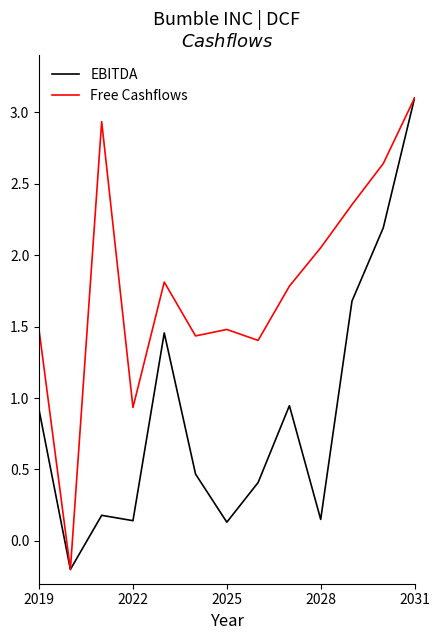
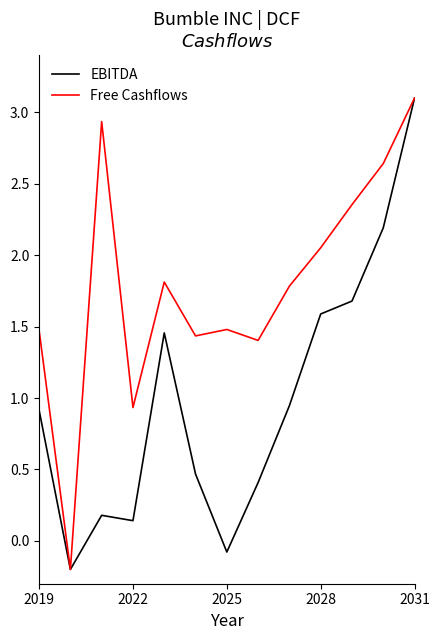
  {
    "EBITDA": {
      "2019": 0.92,
      "2022": 0.14,
-     "2025": 0.13,
-     "2028": 0.15
+     "2025": -0.08,
+     "2028": 1.59
    },
    "Free Cashflows": {
      "2019": 1.47,
      "2022": 0.93,
      "2025": 1.48,
      "2028": 2.05
    }
  }
